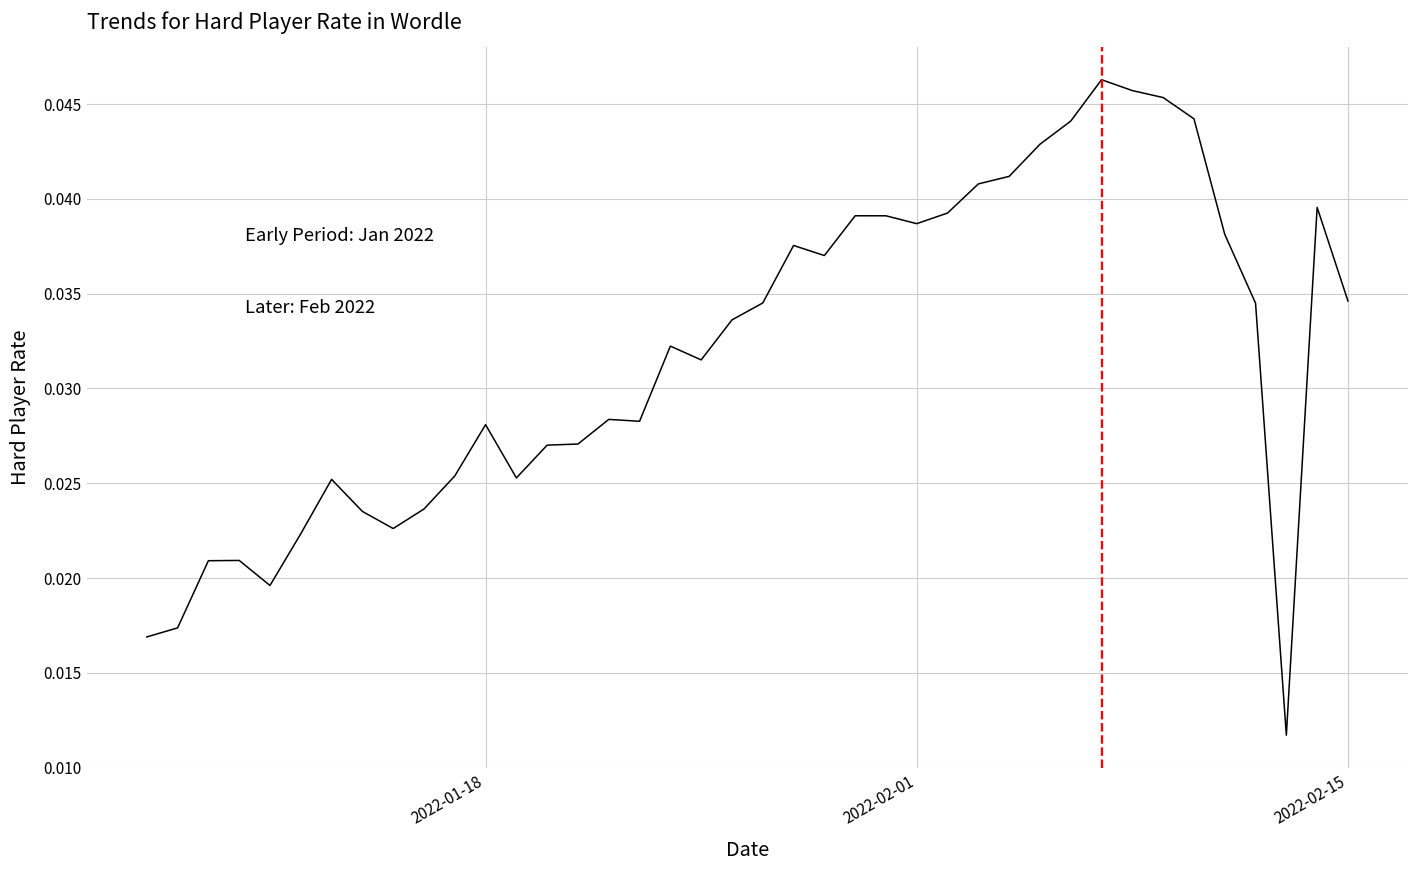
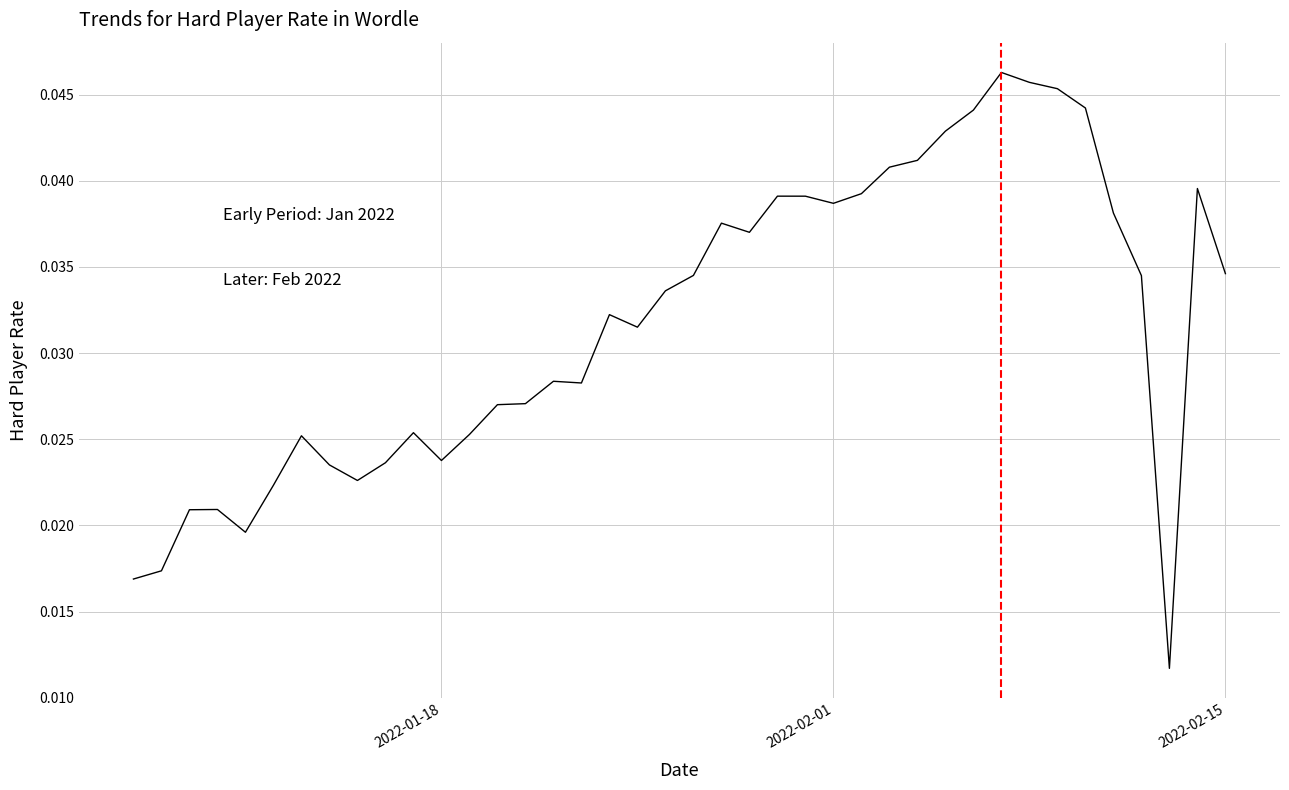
  {
-   "2022-01-18": 0.0281,
+   "2022-01-18": 0.0238,
    "2022-02-01": 0.0387,
    "2022-02-15": 0.0346
  }
